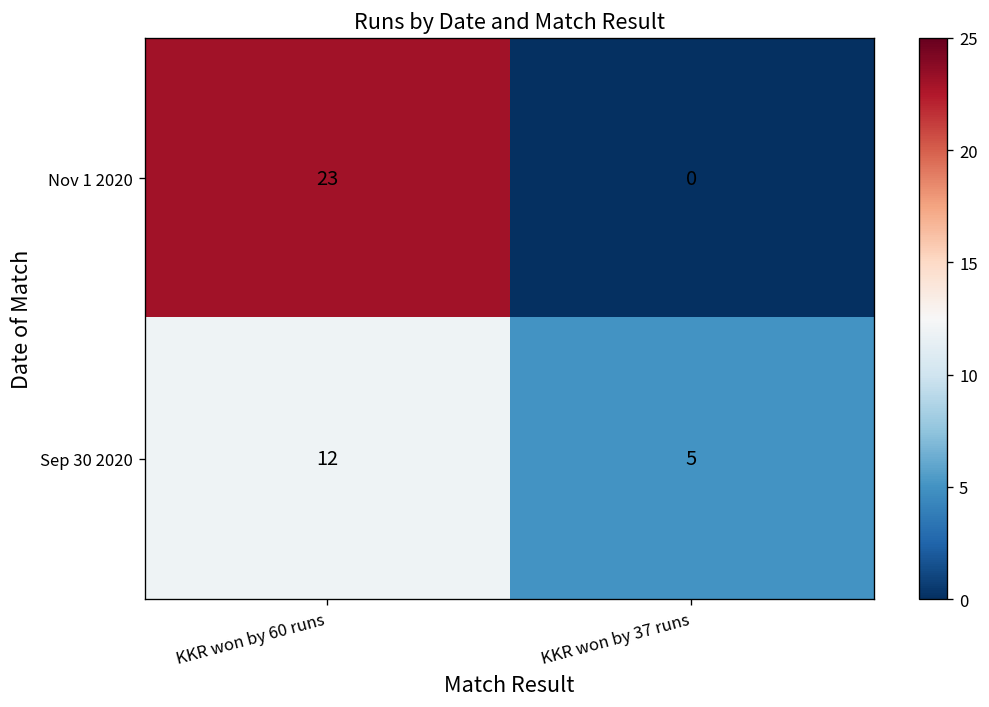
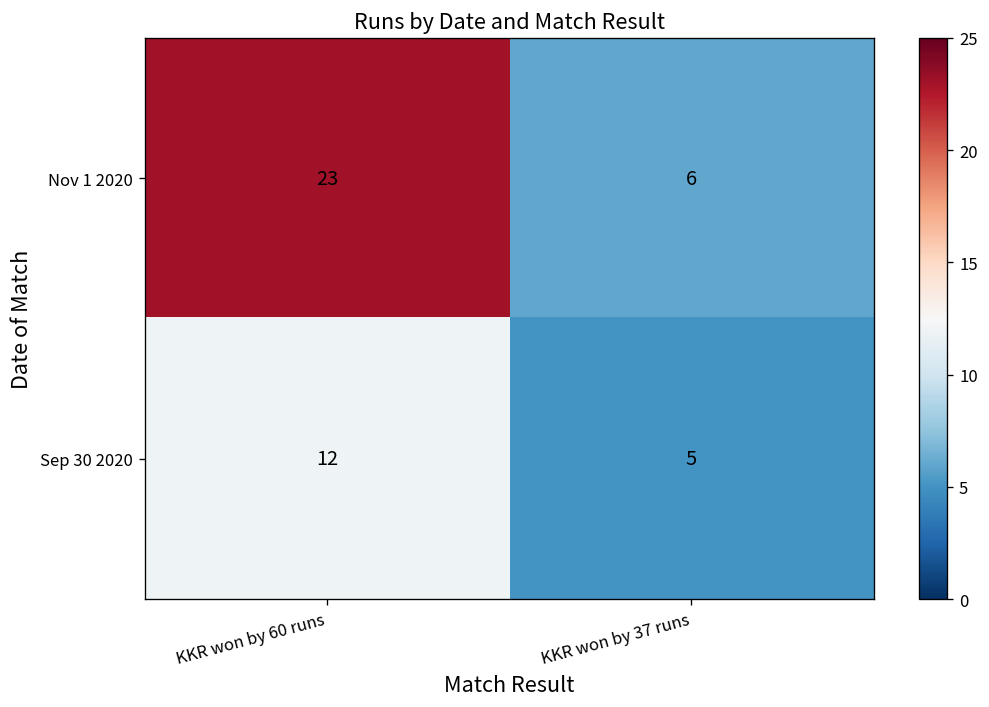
  {
    "Nov 1 2020": {
      "KKR won by 60 runs": 23,
-     "KKR won by 37 runs": 0
+     "KKR won by 37 runs": 6
    },
    "Sep 30 2020": {
      "KKR won by 60 runs": 12,
      "KKR won by 37 runs": 5
    }
  }
